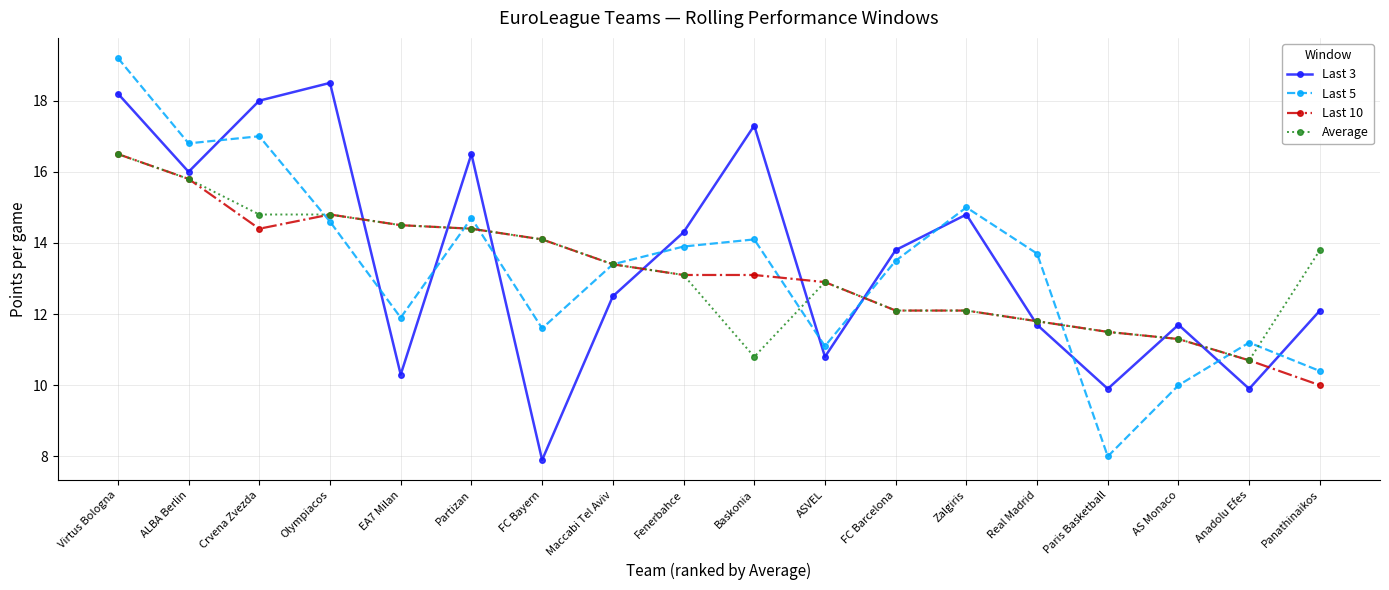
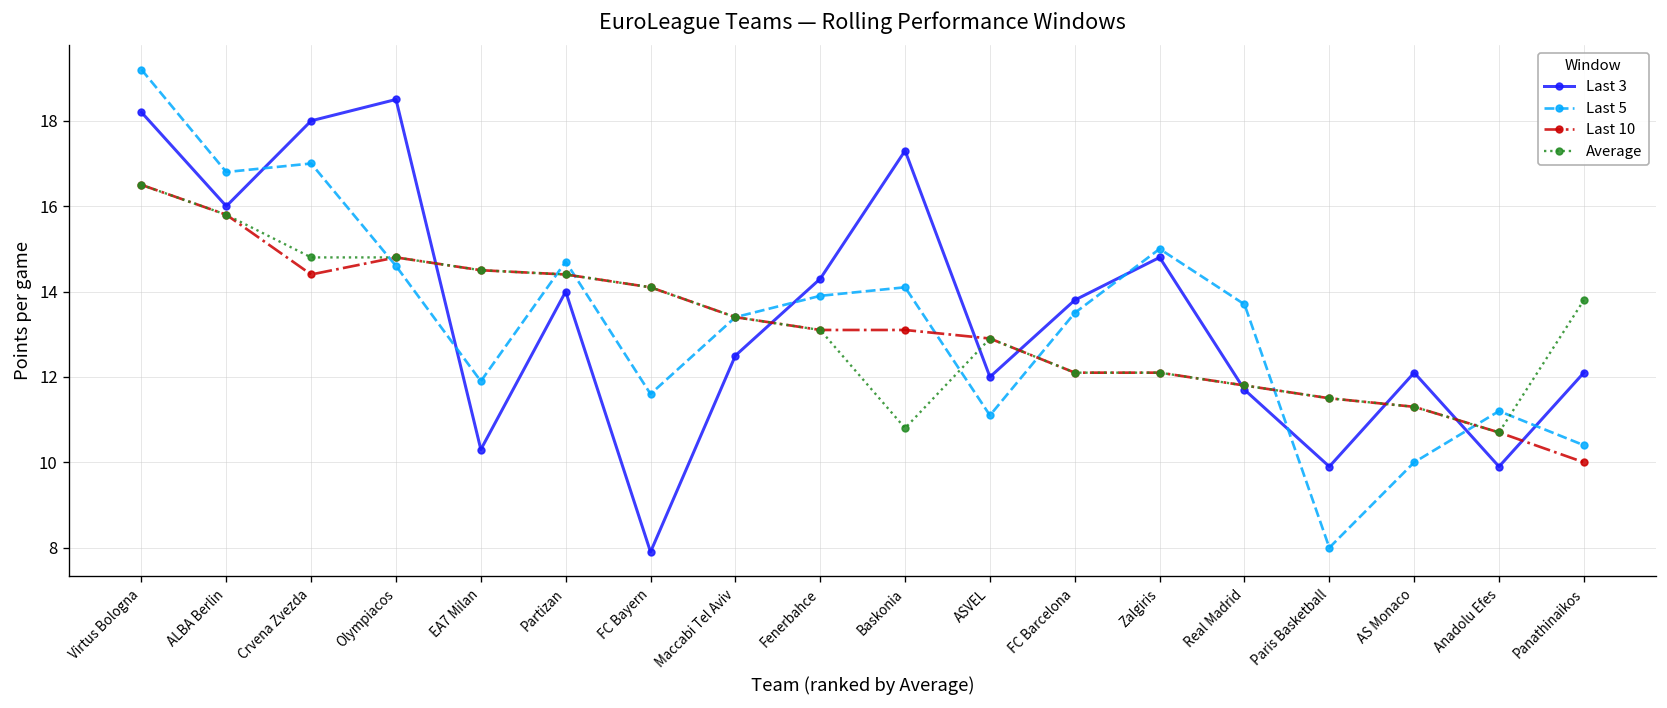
  {
    "Last 3": {
      "Virtus Bologna": 18.2,
      "ALBA Berlin": 16.0,
      "Crvena Zvezda": 18.0,
      "Olympiacos": 18.5,
      "EA7 Milan": 10.3,
-     "Partizan": 16.5,
+     "Partizan": 14.0,
      "FC Bayern": 7.9,
      "Maccabi Tel Aviv": 12.5,
      "Fenerbahce": 14.3,
      "Baskonia": 17.3,
-     "ASVEL": 10.8,
+     "ASVEL": 12.0,
      "FC Barcelona": 13.8,
      "Zalgiris": 14.8,
      "Real Madrid": 11.7,
      "Paris Basketball": 9.9,
-     "AS Monaco": 11.7,
+     "AS Monaco": 12.1,
      "Anadolu Efes": 9.9,
      "Panathinaikos": 12.1
    },
    "Last 5": {
      "Virtus Bologna": 19.2,
      "ALBA Berlin": 16.8,
      "Crvena Zvezda": 17.0,
      "Olympiacos": 14.6,
      "EA7 Milan": 11.9,
      "Partizan": 14.7,
      "FC Bayern": 11.6,
      "Fenerbahce": 13.9,
      "Baskonia": 14.1,
      "ASVEL": 11.1,
      "FC Barcelona": 13.5,
      "Zalgiris": 15.0,
      "Real Madrid": 13.7,
      "Paris Basketball": 8.0,
      "AS Monaco": 10.0,
      "Anadolu Efes": 11.2,
      "Panathinaikos": 10.4
    },
    "Last 10": {
      "Crvena Zvezda": 14.4,
      "Baskonia": 13.1,
      "Panathinaikos": 10.0
    },
    "Average": {
      "Crvena Zvezda": 14.8,
      "Baskonia": 10.8,
      "Panathinaikos": 13.8
    }
  }
